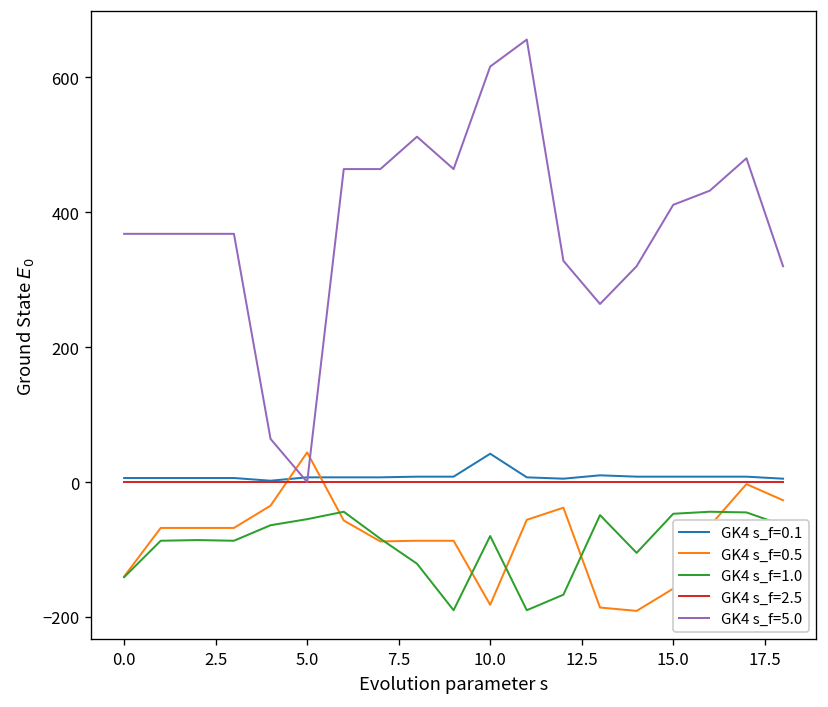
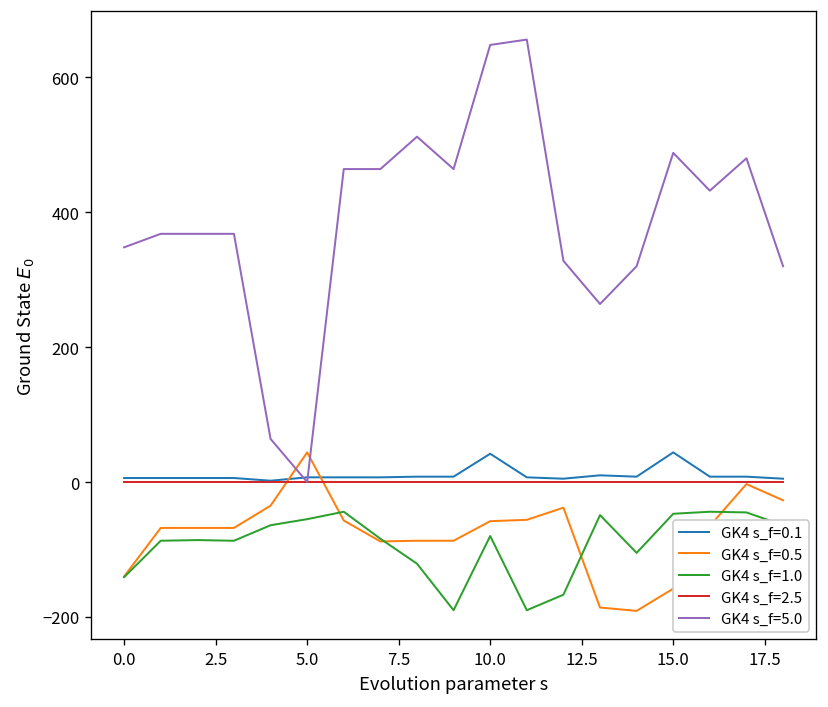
  {
    "GK4 s_f=0.1": {
      "0.0": 10,
      "5.0": 10,
      "10.0": 40,
-     "15.0": 10
+     "15.0": 40
    },
    "GK4 s_f=0.5": {
      "5.0": 40,
-     "10.0": -180
+     "10.0": -60
    },
    "GK4 s_f=1.0": {
      "5.0": -60,
      "10.0": -80
    },
    "GK4 s_f=2.5": {
      "0.0": 0,
      "10.0": 0,
      "15.0": 0
    },
    "GK4 s_f=5.0": {
-     "0.0": 370,
-     "10.0": 620,
-     "15.0": 410
+     "0.0": 350,
+     "10.0": 650,
+     "15.0": 490
    }
  }
